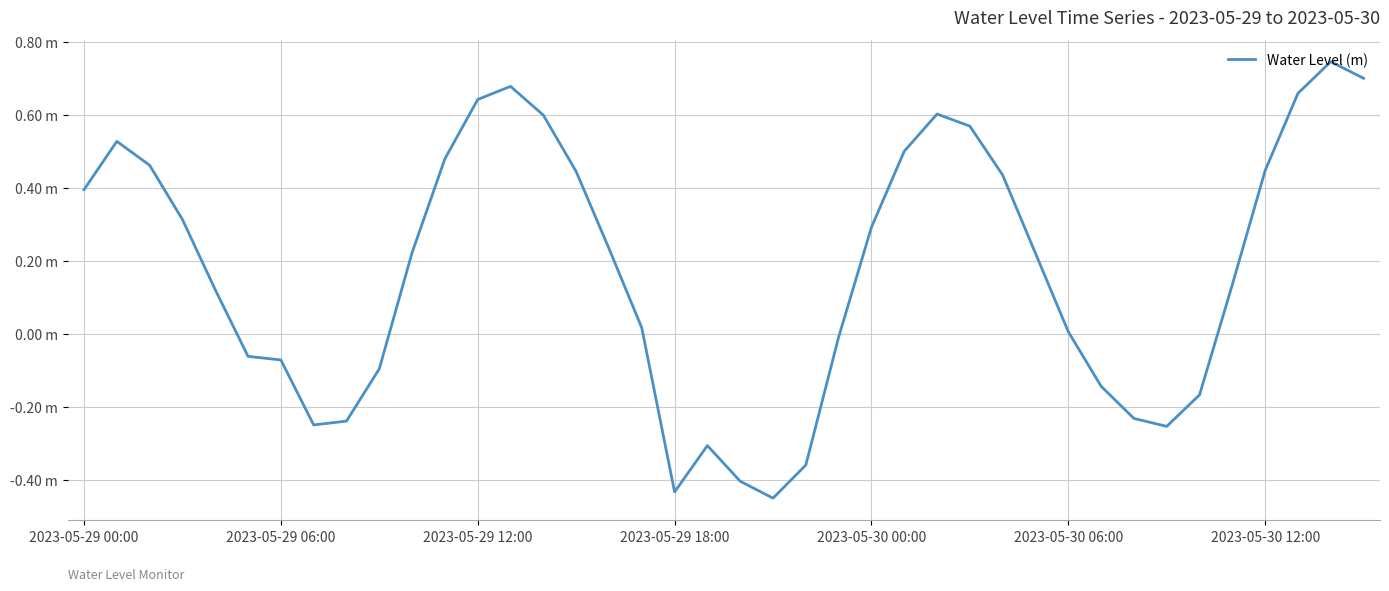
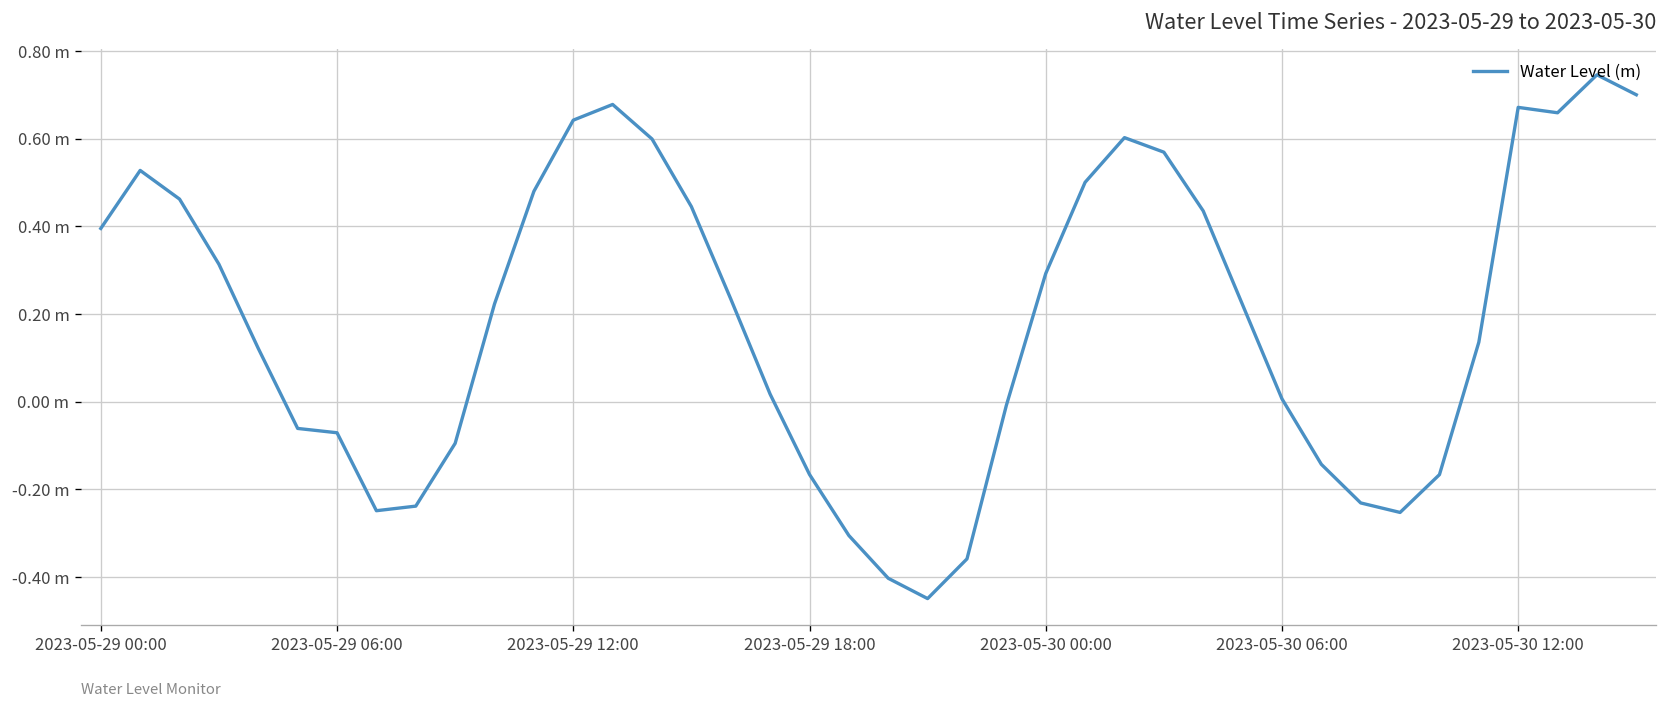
  {
    "2023-05-29 00:00": "0.40 m",
    "2023-05-29 06:00": "-0.07 m",
    "2023-05-29 12:00": "0.64 m",
-   "2023-05-29 18:00": "-0.43 m",
+   "2023-05-29 18:00": "-0.17 m",
    "2023-05-30 00:00": "0.29 m",
    "2023-05-30 06:00": "0.01 m",
-   "2023-05-30 12:00": "0.45 m"
+   "2023-05-30 12:00": "0.67 m"
  }
